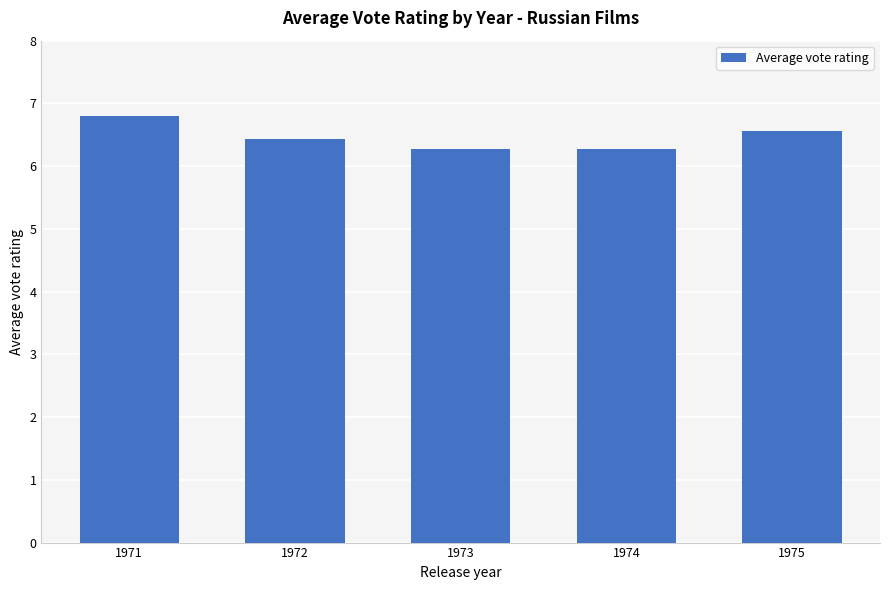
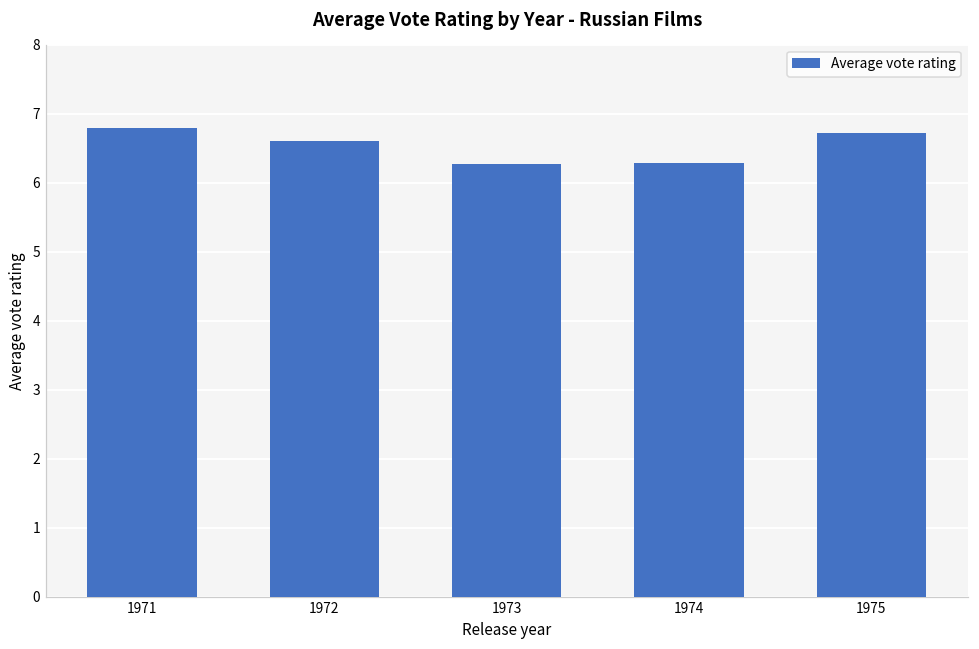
  {
    "1971": 6.8,
-   "1972": 6.4,
+   "1972": 6.6,
    "1973": 6.3,
    "1974": 6.3,
-   "1975": 6.6
+   "1975": 6.7
  }
